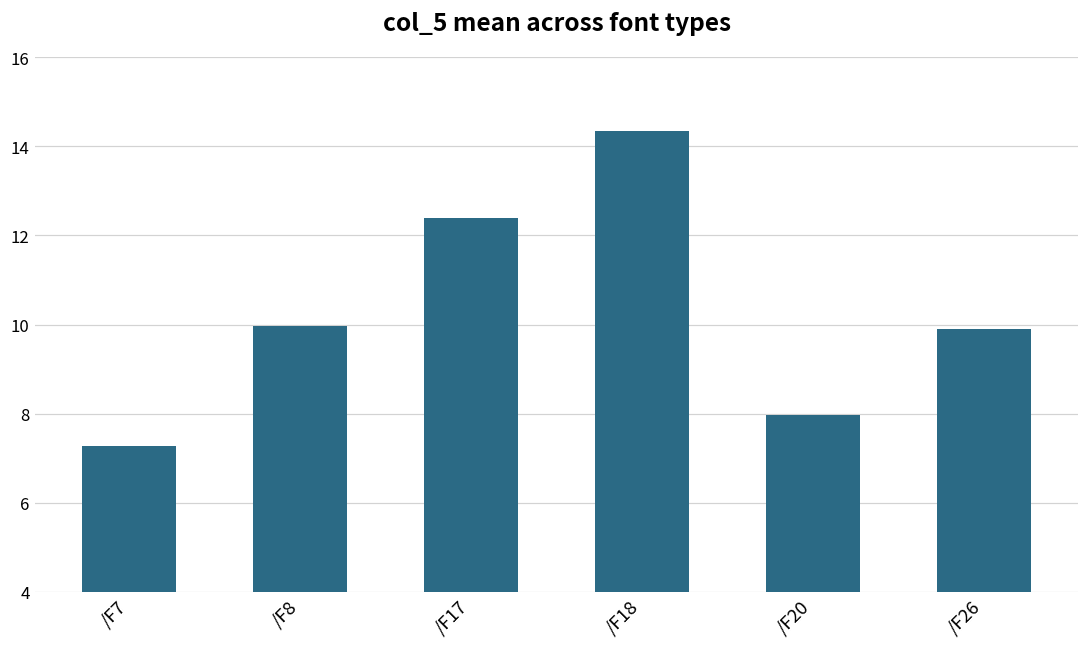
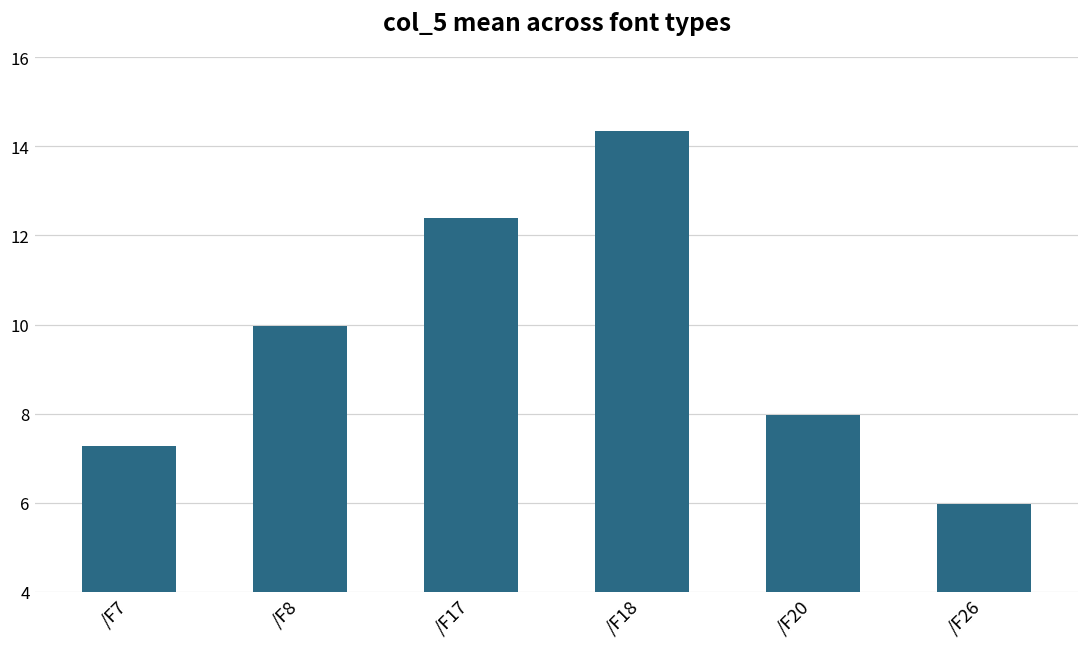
  {
    "/F7": 7.3,
    "/F8": 10.0,
    "/F17": 12.4,
    "/F18": 14.4,
    "/F20": 8.0,
-   "/F26": 9.9
+   "/F26": 6.0
  }
